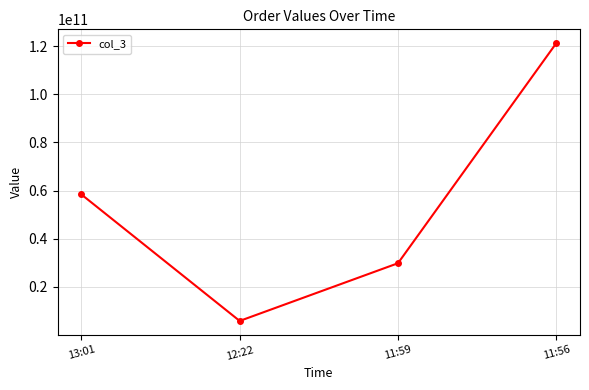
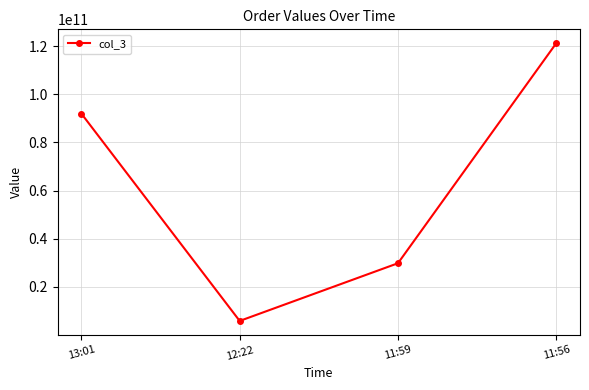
  {
-   "13:01": 58000000000,
+   "13:01": 92000000000,
    "12:22": 6000000000,
    "11:59": 30000000000,
    "11:56": 121000000000
  }
